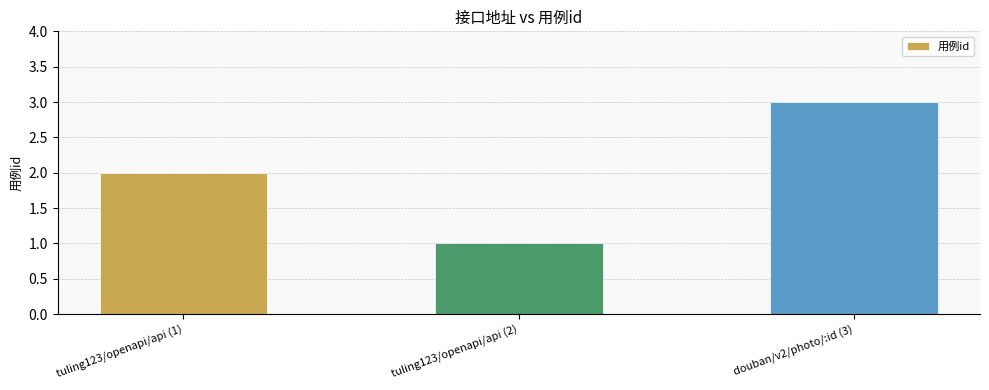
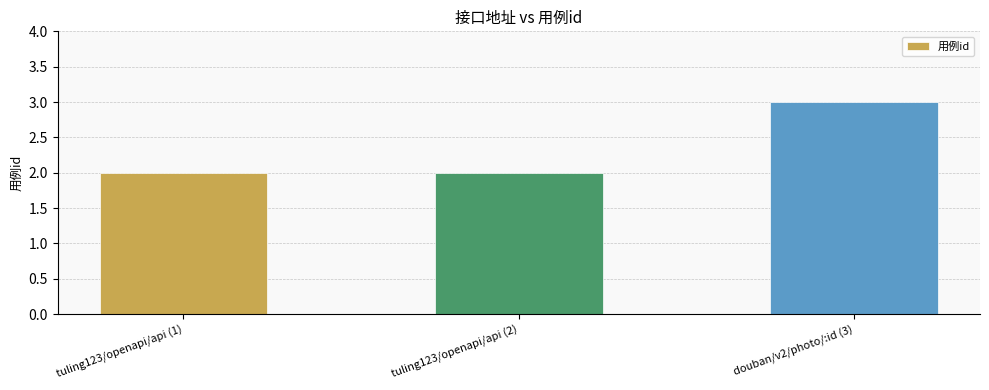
  {
    "tuling123/openapi/api (1)": 2,
-   "tuling123/openapi/api (2)": 1,
+   "tuling123/openapi/api (2)": 2,
    "douban/v2/photo/:id (3)": 3
  }
